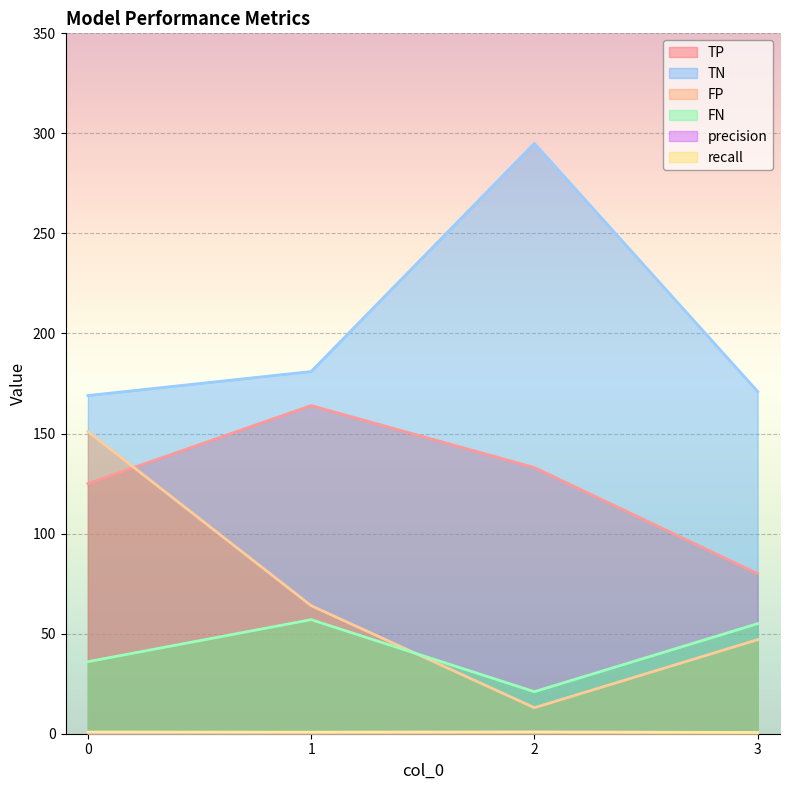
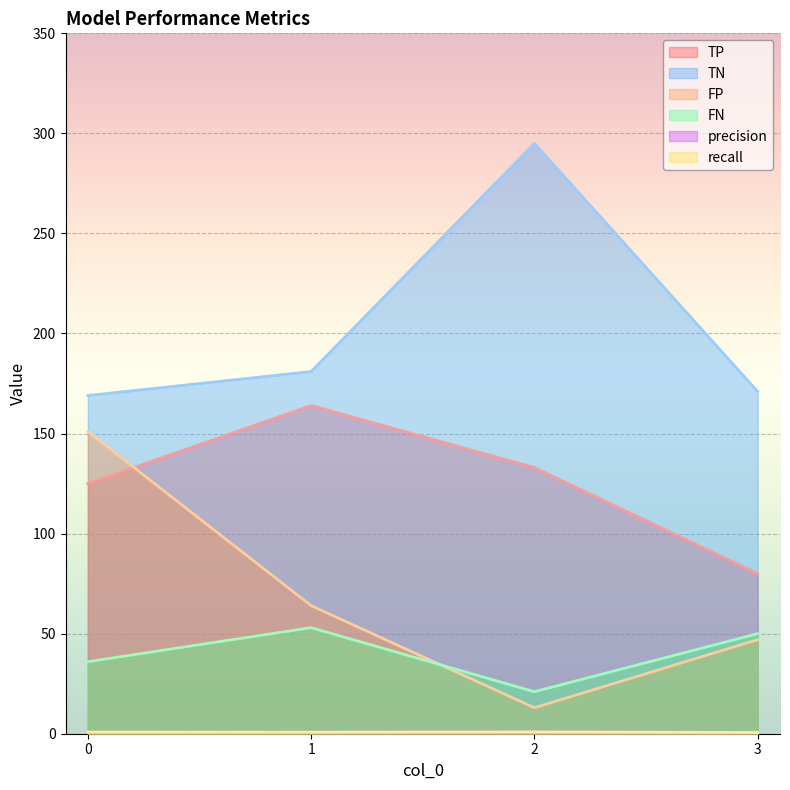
  {
    "TN": {
      "0": 169,
      "1": 181,
      "2": 295,
      "3": 171
    },
    "FN": {
      "0": 36,
-     "1": 57,
+     "1": 53,
      "2": 21,
-     "3": 55
+     "3": 50
    }
  }
